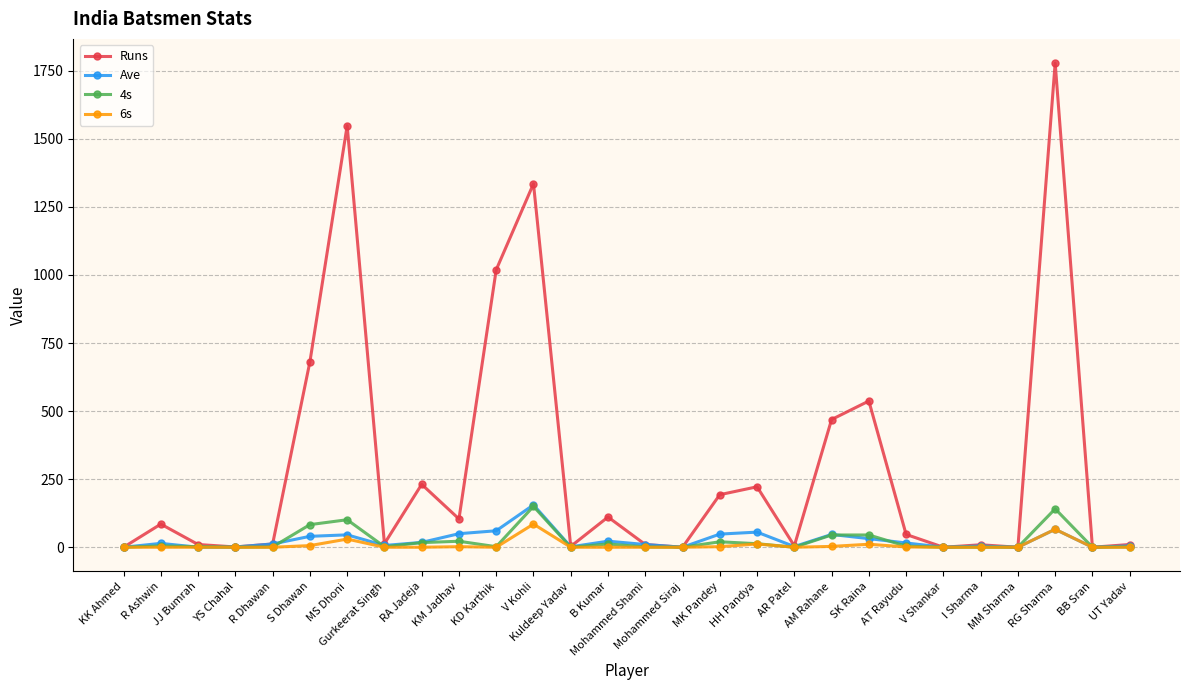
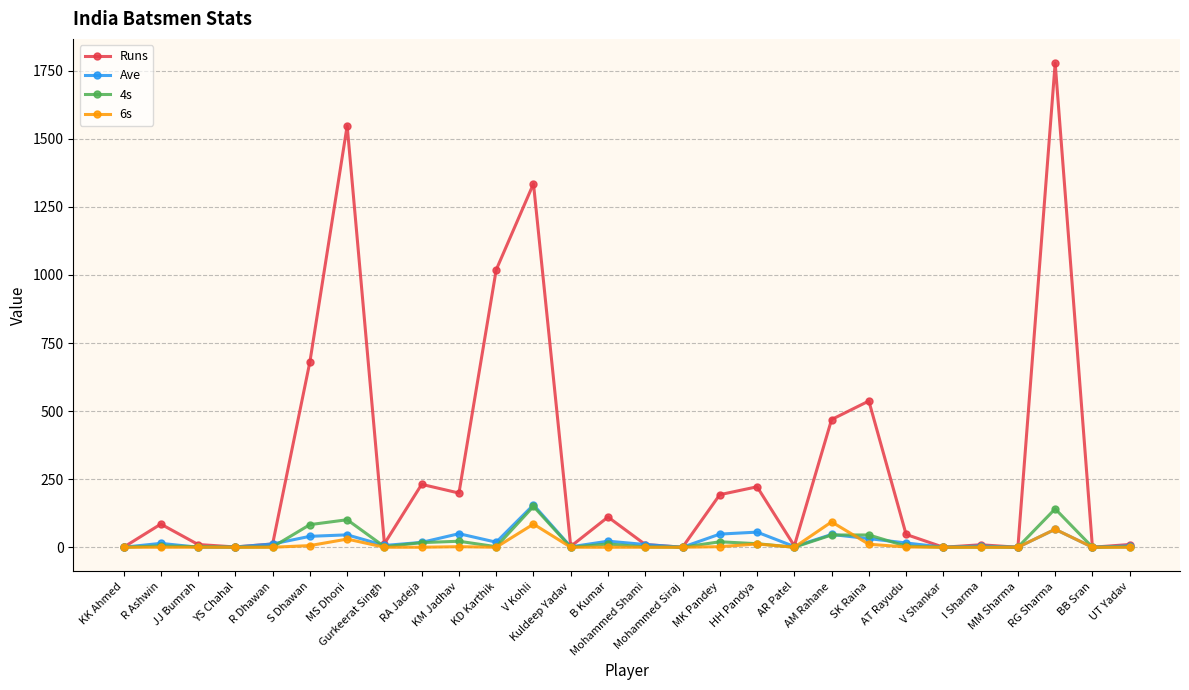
  {
    "Runs": {
      "R Ashwin": 90,
      "S Dhawan": 680,
      "MS Dhoni": 1550,
      "RA Jadeja": 230,
-     "KM Jadhav": 100,
+     "KM Jadhav": 200,
      "KD Karthik": 1020,
      "V Kohli": 1340,
      "B Kumar": 110,
      "MK Pandey": 190,
      "HH Pandya": 220,
      "AM Rahane": 470,
      "SK Raina": 540,
      "AT Rayudu": 50,
      "RG Sharma": 1780
    },
    "Ave": {
      "S Dhawan": 40,
      "MS Dhoni": 50,
      "KM Jadhav": 50,
-     "KD Karthik": 60,
+     "KD Karthik": 20,
      "B Kumar": 20,
      "MK Pandey": 50,
      "HH Pandya": 60,
      "SK Raina": 30,
      "AT Rayudu": 20
    },
    "4s": {
      "S Dhawan": 80,
      "MS Dhoni": 100,
      "KM Jadhav": 20,
      "B Kumar": 10,
      "MK Pandey": 20,
      "SK Raina": 50,
      "RG Sharma": 140
    },
    "6s": {
      "S Dhawan": 10,
      "MS Dhoni": 30,
      "RA Jadeja": 0,
      "KM Jadhav": 0,
      "V Kohli": 90,
      "B Kumar": 0,
      "MK Pandey": 0,
-     "AM Rahane": 0,
+     "AM Rahane": 90,
      "SK Raina": 10
    }
  }
